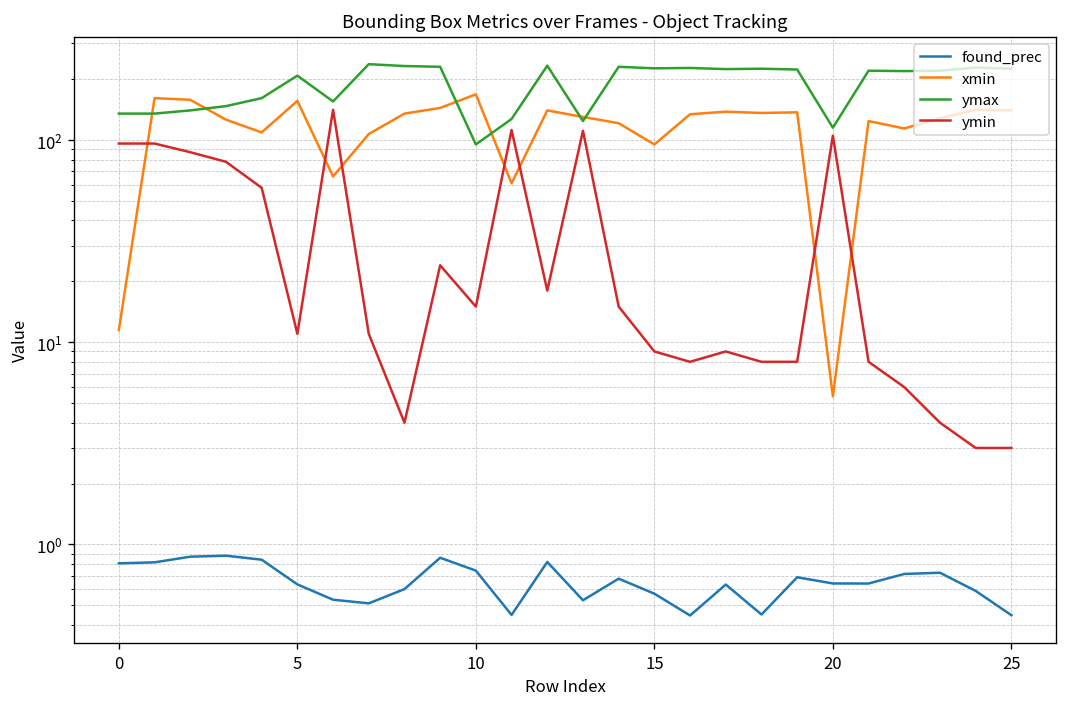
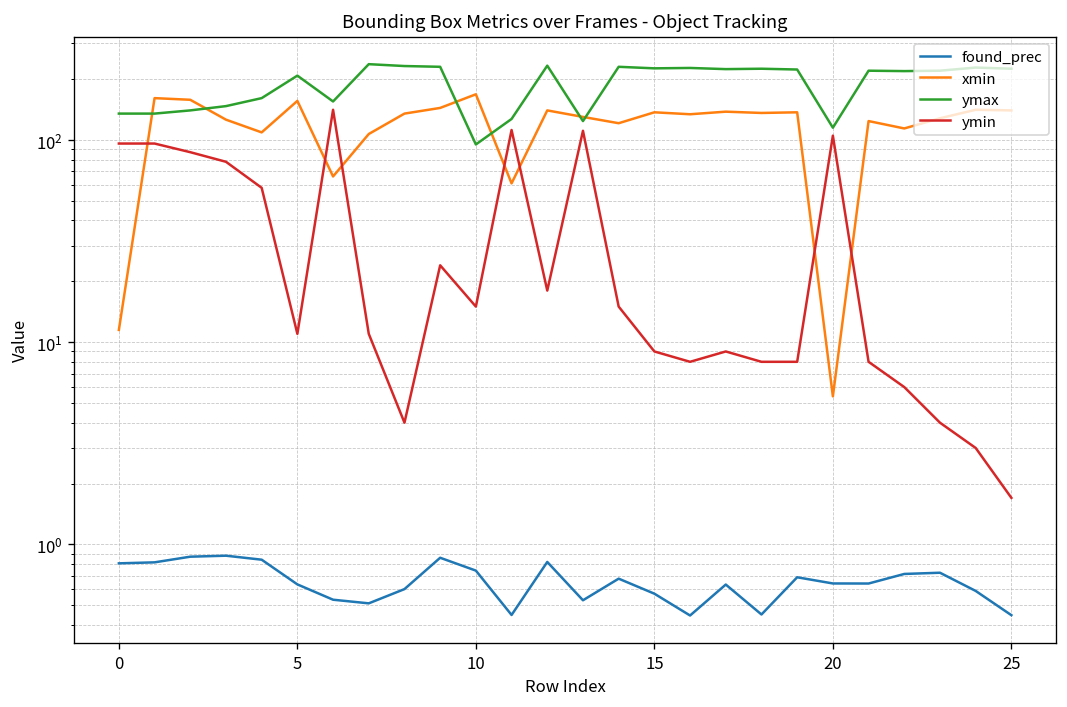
  {
    "found_prec": {
      "0": 0.8,
      "5": 0.63,
      "10": 0.7,
      "15": 0.57,
      "20": 0.64,
      "25": 0.45
    },
    "xmin": {
      "0": 12,
      "5": 160,
      "10": 170,
-     "15": 100,
+     "15": 140,
      "20": 5.4
    },
    "ymax": {
      "0": 140,
      "5": 210,
      "10": 100,
      "15": 230,
      "20": 120
    },
    "ymin": {
      "0": 100,
      "5": 11,
      "10": 15,
      "15": 9,
      "20": 110,
-     "25": 3.0
+     "25": 1.7
    }
  }
